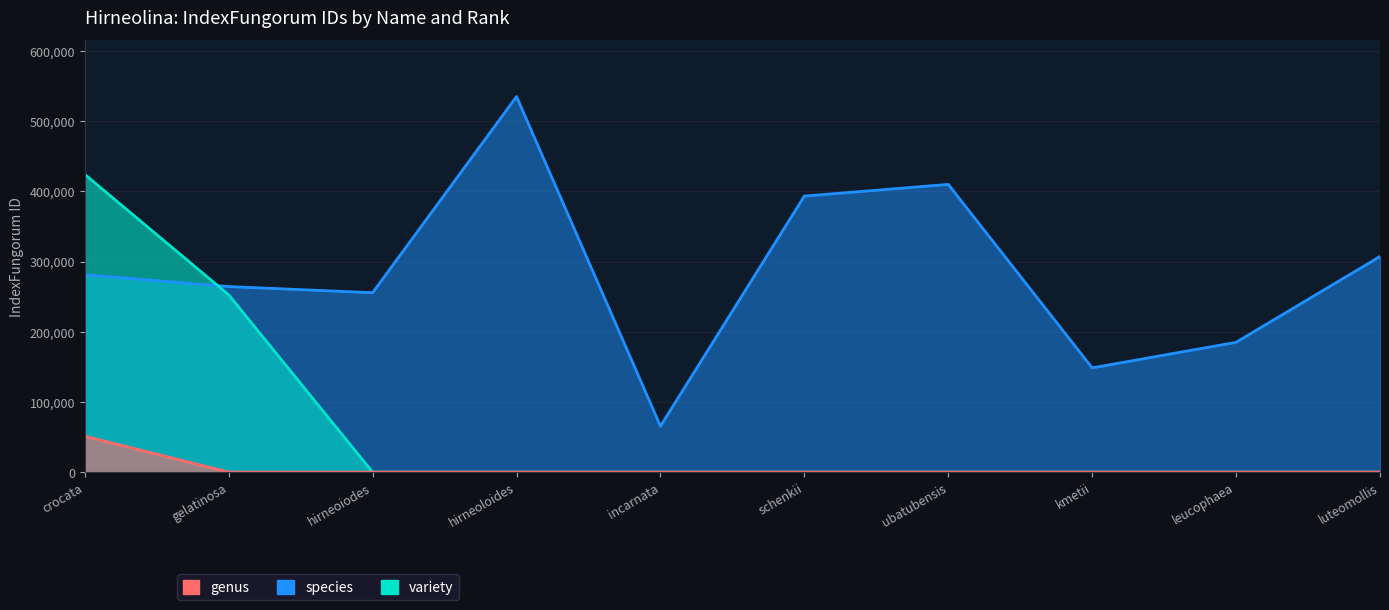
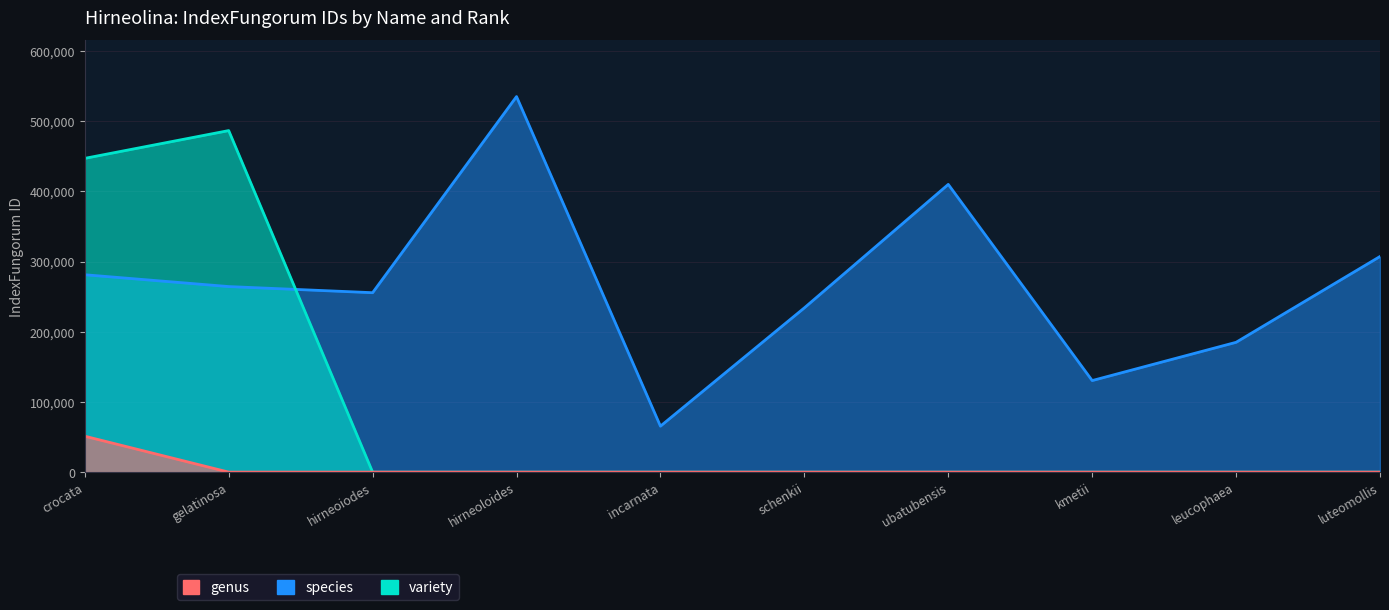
  {
    "species": {
      "crocata": "280,000",
      "gelatinosa": "260,000",
      "hirneoiodes": "260,000",
      "hirneoloides": "540,000",
      "incarnata": "70,000",
-     "schenkii": "390,000",
+     "schenkii": "230,000",
      "ubatubensis": "410,000",
-     "kmetii": "150,000",
+     "kmetii": "130,000",
      "leucophaea": "180,000",
      "luteomollis": "310,000"
    },
    "variety": {
-     "crocata": "420,000",
-     "gelatinosa": "250,000"
+     "crocata": "450,000",
+     "gelatinosa": "490,000"
    },
    "genus": {
      "crocata": "50,000",
      "gelatinosa": "0"
    }
  }
